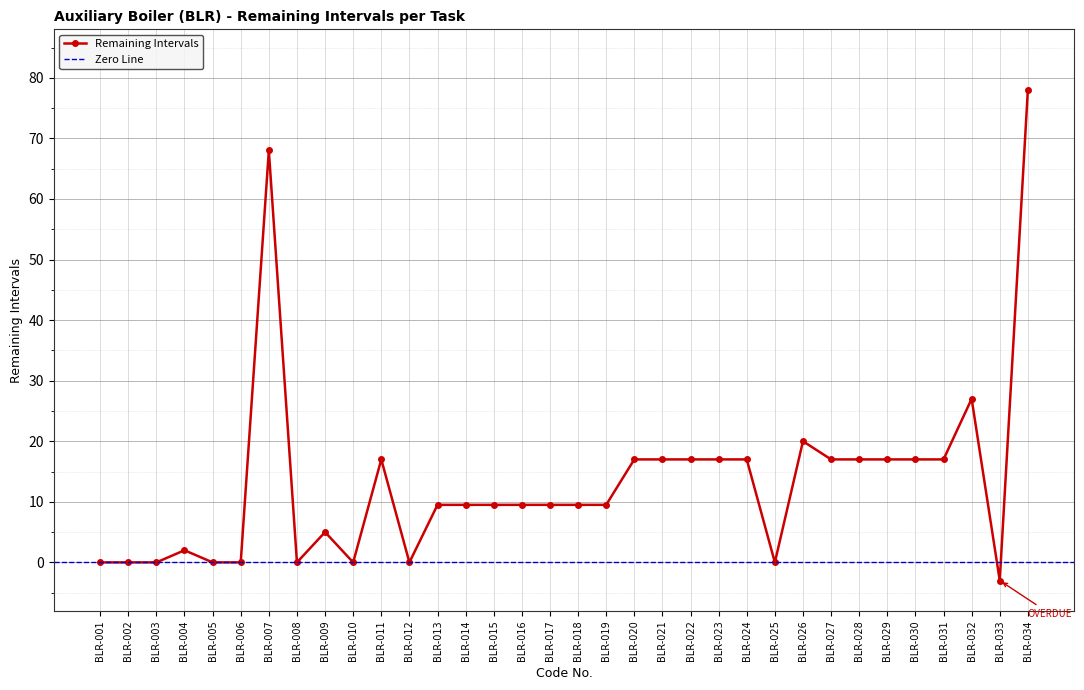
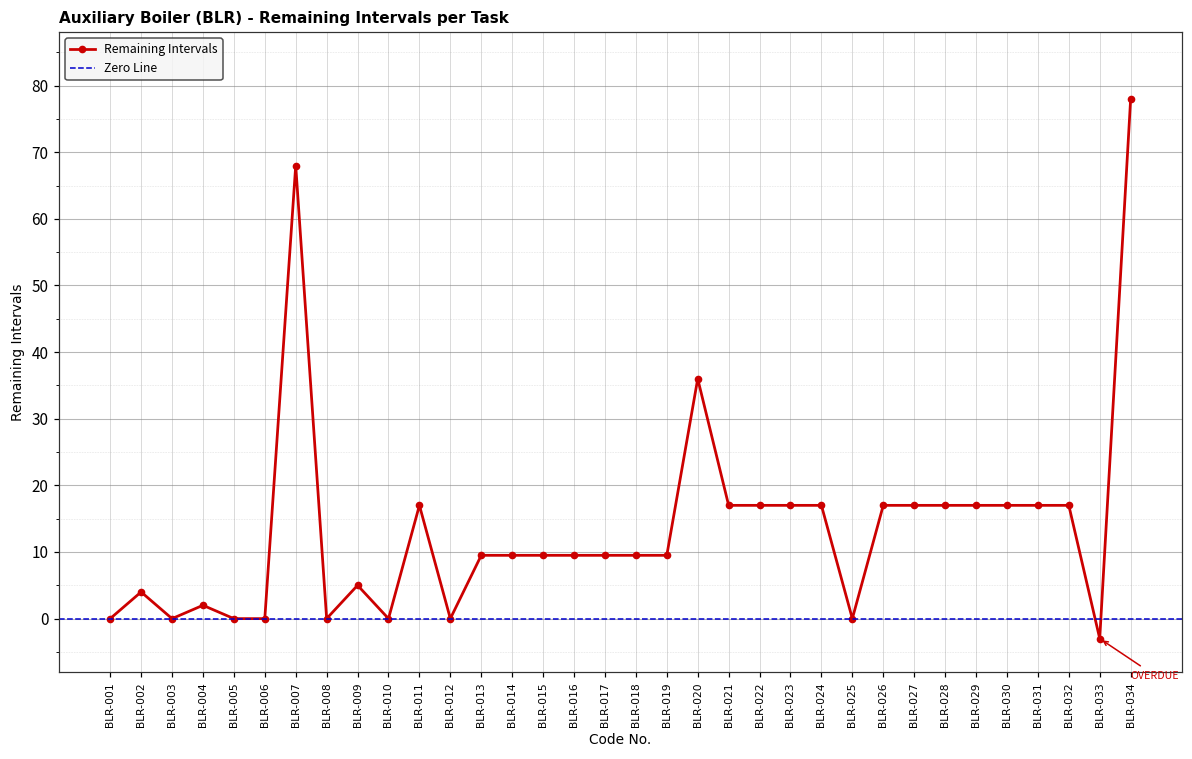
  {
    "BLR-001": 0,
-   "BLR-002": 0,
+   "BLR-002": 4,
    "BLR-003": 0,
    "BLR-004": 2,
    "BLR-005": 0,
    "BLR-006": 0,
    "BLR-007": 68,
    "BLR-008": 0,
    "BLR-009": 5,
    "BLR-010": 0,
    "BLR-011": 17,
    "BLR-012": 0,
    "BLR-013": 10,
    "BLR-014": 10,
    "BLR-015": 10,
    "BLR-016": 10,
    "BLR-017": 10,
    "BLR-018": 10,
    "BLR-019": 10,
-   "BLR-020": 17,
+   "BLR-020": 36,
    "BLR-021": 17,
    "BLR-022": 17,
    "BLR-023": 17,
    "BLR-024": 17,
    "BLR-025": 0,
-   "BLR-026": 20,
+   "BLR-026": 17,
    "BLR-027": 17,
    "BLR-028": 17,
    "BLR-029": 17,
    "BLR-030": 17,
    "BLR-031": 17,
-   "BLR-032": 27,
+   "BLR-032": 17,
    "BLR-033": -3,
    "BLR-034": 78
  }
